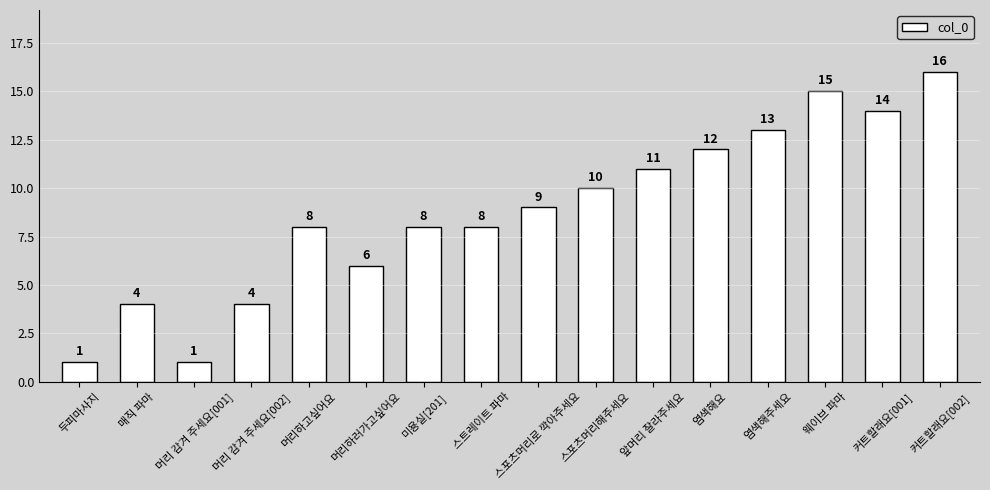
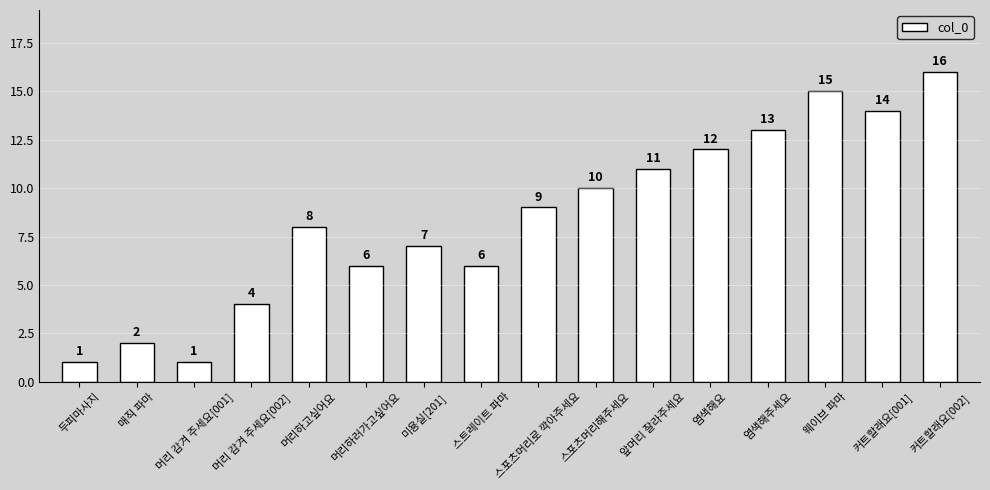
  {
    "두피마사지": 1,
-   "매직 파마": 4,
+   "매직 파마": 2,
    "머리 감겨 주세요[001]": 1,
    "머리 감겨 주세요[002]": 4,
    "머리하고싶어요": 8,
    "머리하러가고싶어요": 6,
-   "미용실[201]": 8,
-   "스트레이트 파마": 8,
+   "미용실[201]": 7,
+   "스트레이트 파마": 6,
    "스포츠머리로 깍아주세요": 9,
    "스포츠머리해주세요": 10,
    "앞머리 잘라주세요": 11,
    "염색해요": 12,
    "염색해주세요": 13,
    "웨이브 파마": 15,
    "커트할래요[001]": 14,
    "커트할래요[002]": 16
  }
